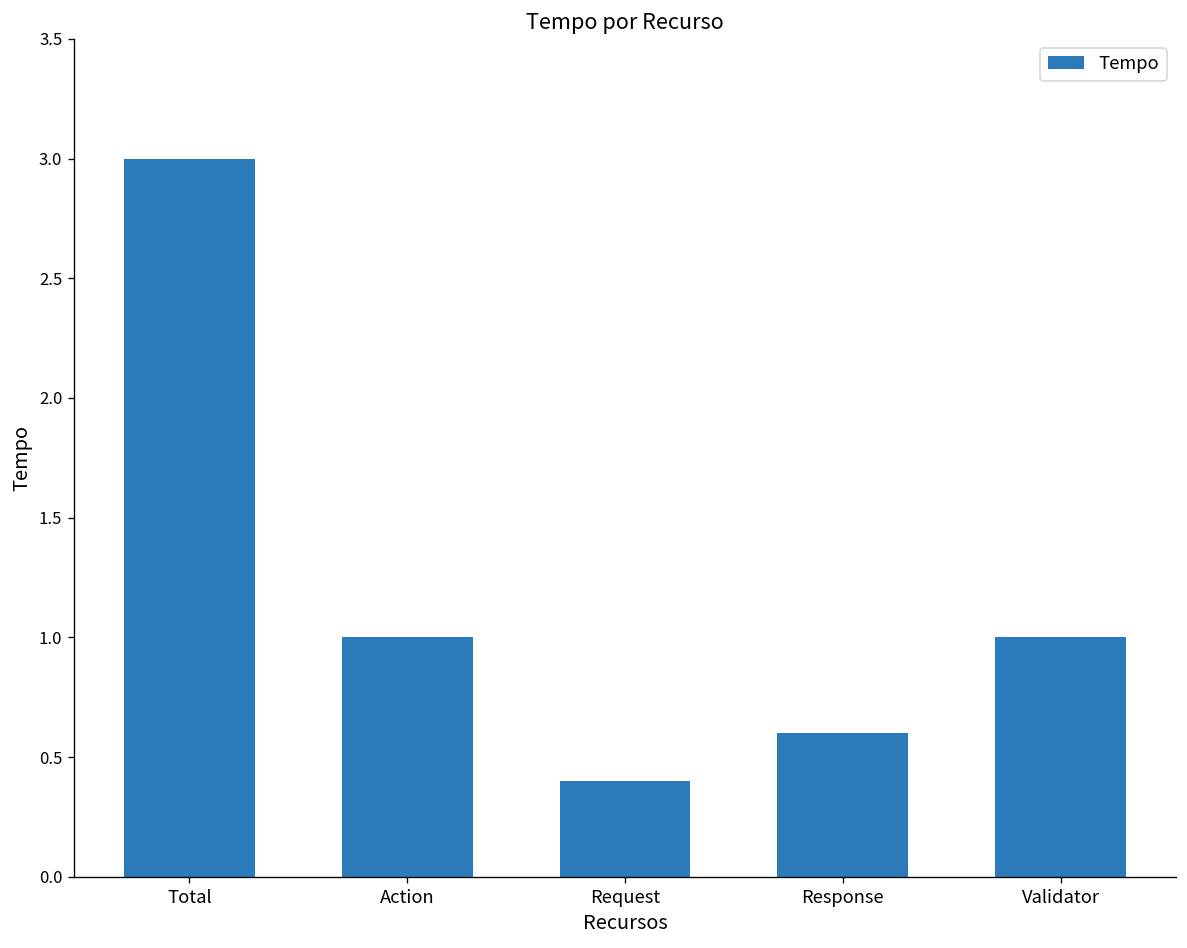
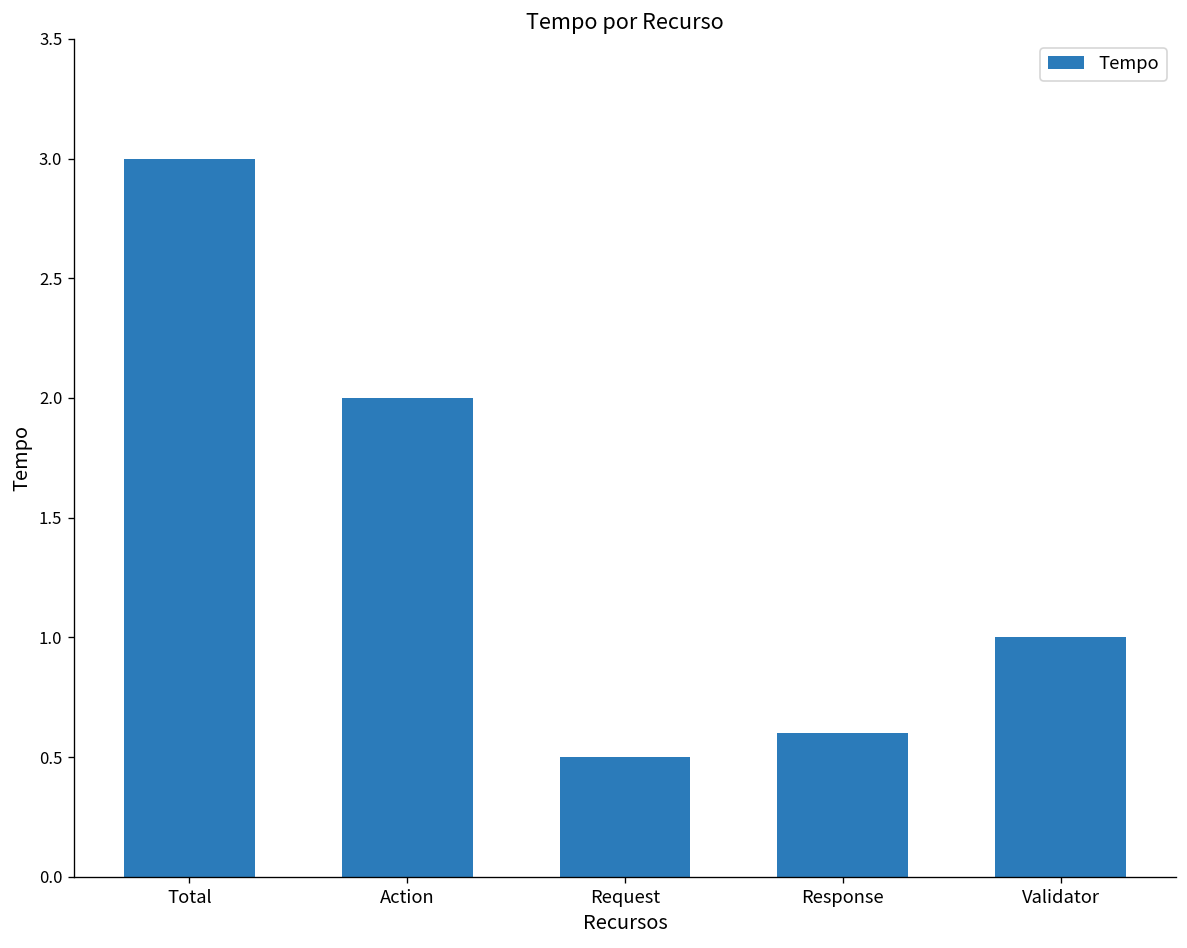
  {
    "Total": 3.0,
-   "Action": 1,
-   "Request": 0.4,
+   "Action": 2,
+   "Request": 0.5,
    "Response": 0.6,
    "Validator": 1.0
  }
